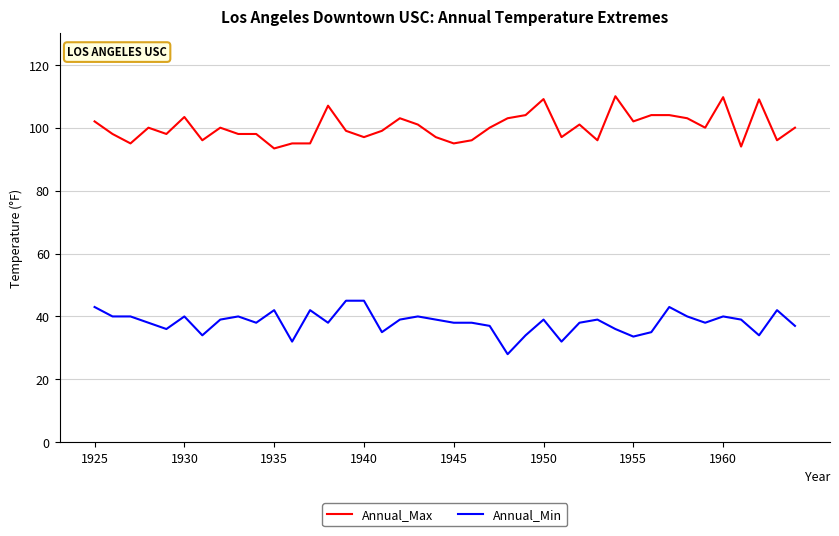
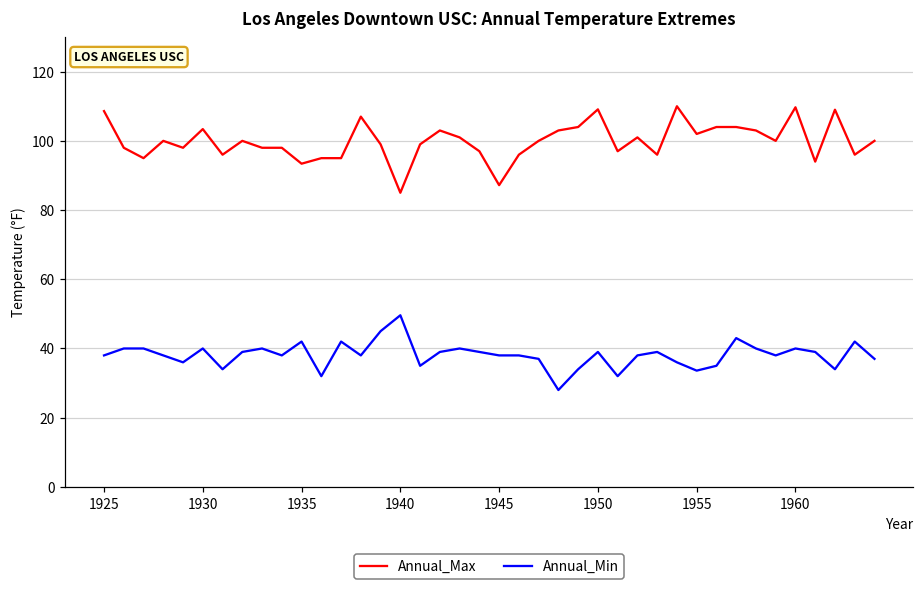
  {
    "Annual_Max": {
-     "1925": 102,
+     "1925": 109,
      "1930": 103,
      "1935": 93,
-     "1940": 97,
-     "1945": 95,
+     "1940": 85,
+     "1945": 87,
      "1950": 109,
      "1955": 102,
      "1960": 110
    },
    "Annual_Min": {
-     "1925": 43,
+     "1925": 38,
      "1930": 40,
      "1935": 42,
-     "1940": 45,
+     "1940": 50,
      "1945": 38,
      "1950": 39,
      "1955": 34,
      "1960": 40
    }
  }
